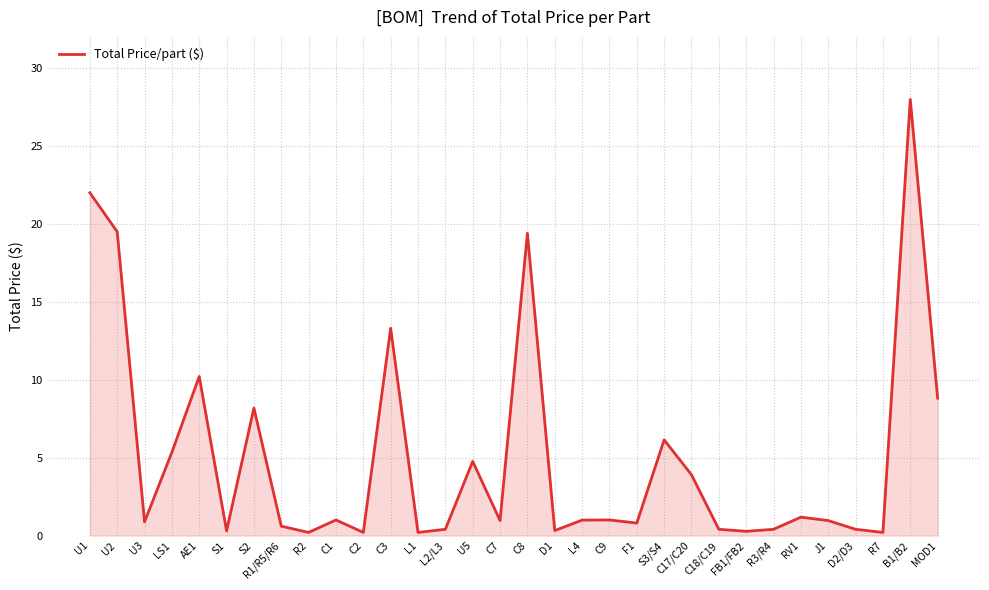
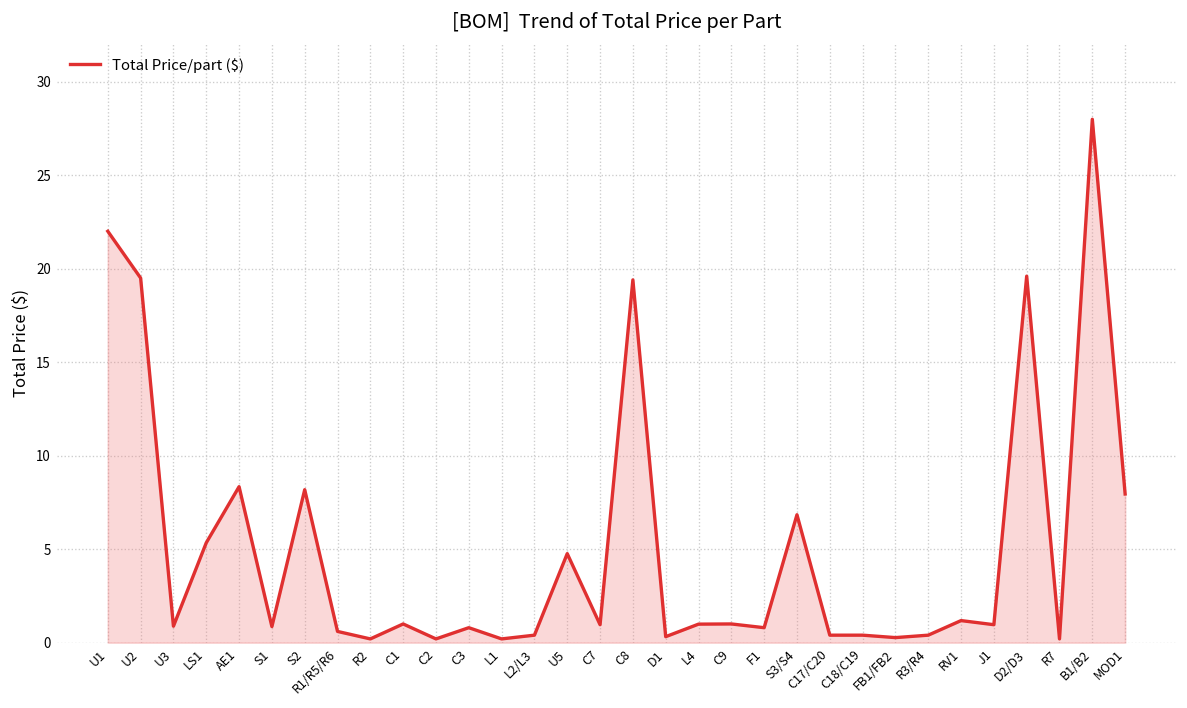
  {
    "U1": 22.0,
    "U2": 19.5,
    "U3": 0.9,
    "LS1": 5.3,
-   "AE1": 10.2,
-   "S1": 0.3,
+   "AE1": 8.3,
+   "S1": 0.9,
    "S2": 8.2,
    "R1/R5/R6": 0.6,
    "R2": 0.2,
    "C1": 1.0,
    "C2": 0.2,
-   "C3": 13.3,
+   "C3": 0.8,
    "L1": 0.2,
    "L2/L3": 0.4,
    "U5": 4.8,
    "C7": 1.0,
    "C8": 19.4,
    "D1": 0.3,
    "L4": 1.0,
    "C9": 1.0,
    "F1": 0.8,
-   "S3/S4": 6.1,
-   "C17/C20": 3.9,
+   "S3/S4": 6.8,
+   "C17/C20": 0.4,
    "C18/C19": 0.4,
    "FB1/FB2": 0.3,
    "R3/R4": 0.4,
    "RV1": 1.2,
    "J1": 1.0,
-   "D2/D3": 0.4,
+   "D2/D3": 19.6,
    "R7": 0.2,
    "B1/B2": 28.0,
-   "MOD1": 8.8
+   "MOD1": 8.0
  }
